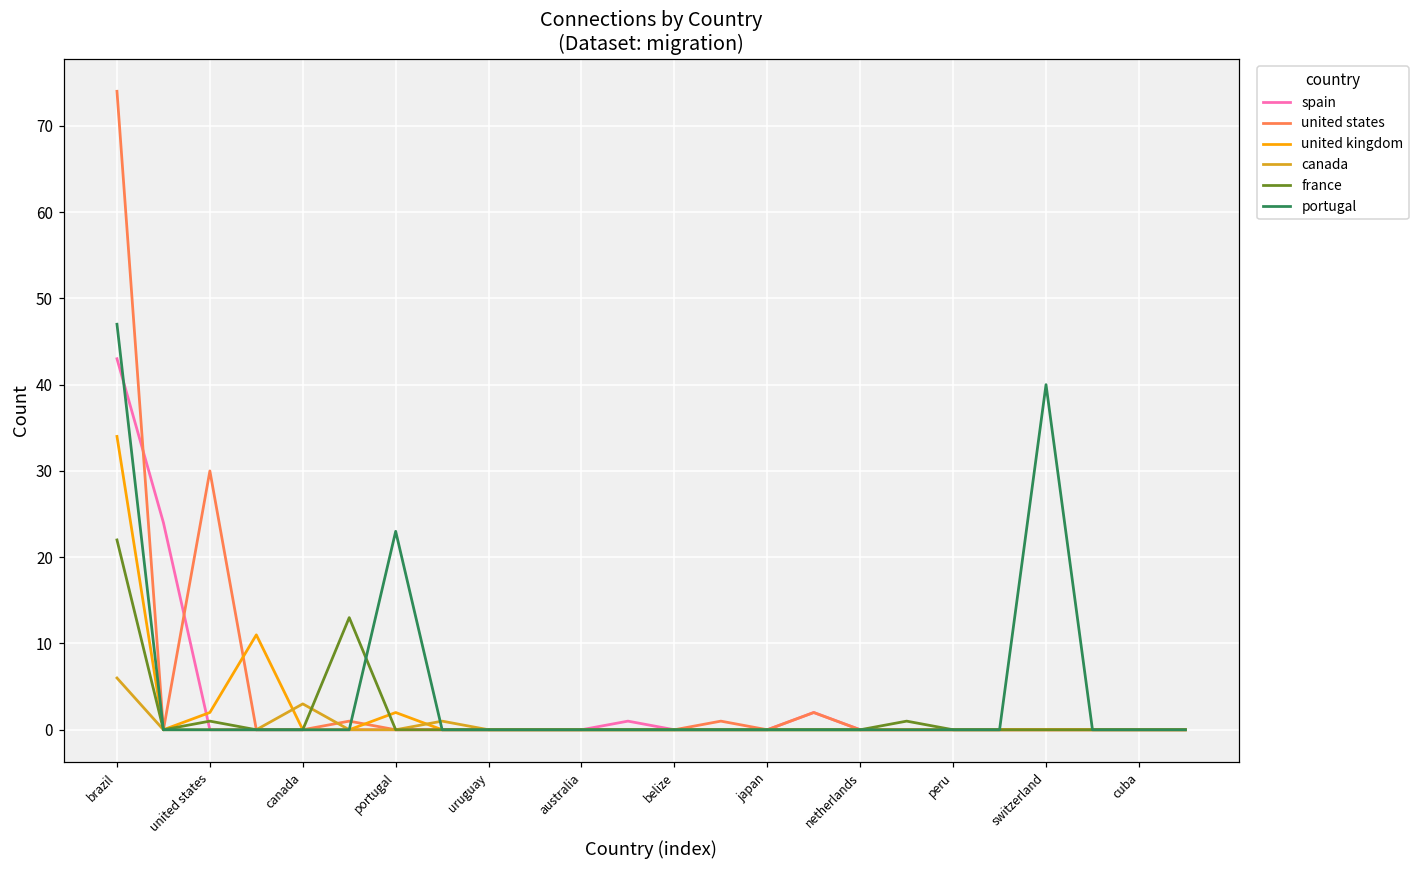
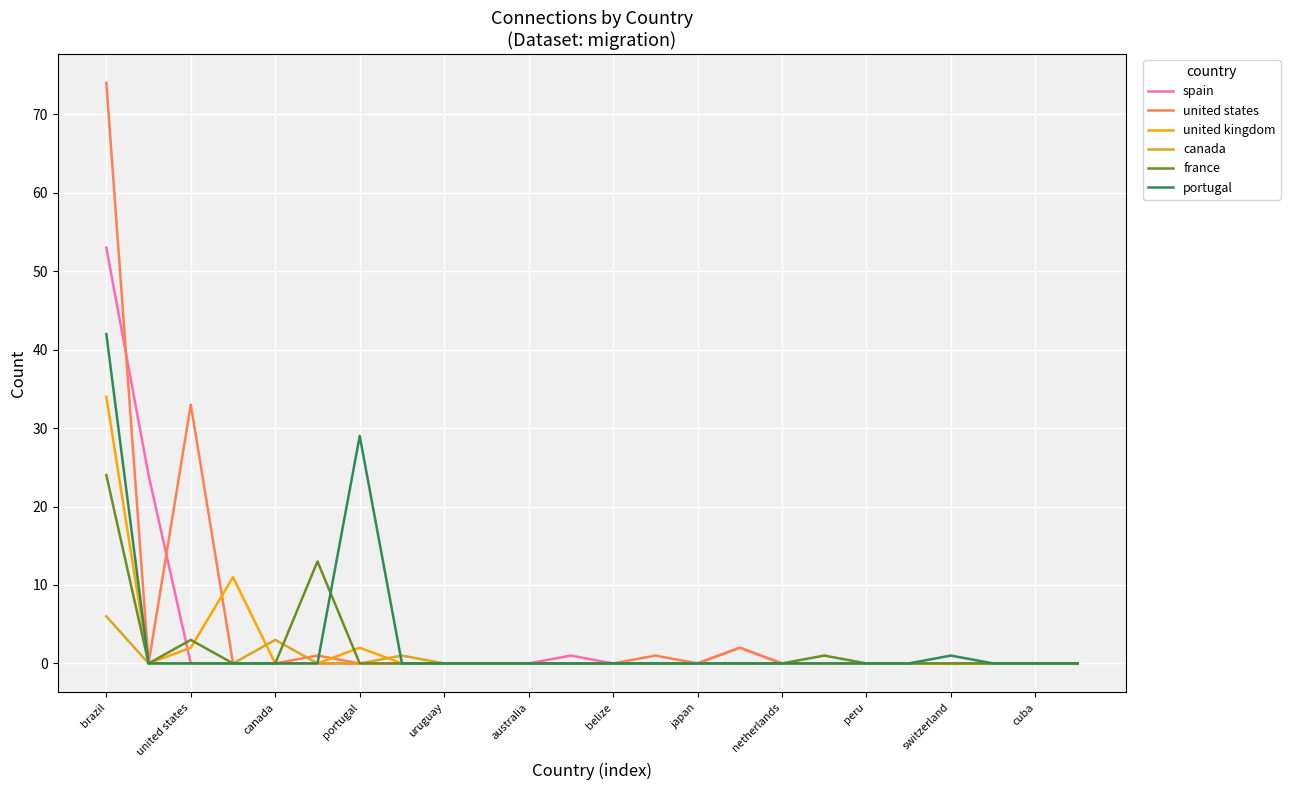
  {
    "spain": {
-     "brazil": 43
+     "brazil": 53
    },
    "united states": {
      "brazil": 74,
-     "united states": 30
+     "united states": 33
    },
    "france": {
-     "brazil": 22,
-     "united states": 1
+     "brazil": 24,
+     "united states": 3
    },
    "portugal": {
-     "brazil": 47,
-     "portugal": 23,
-     "switzerland": 40
+     "brazil": 42,
+     "portugal": 29,
+     "switzerland": 1
    }
  }
